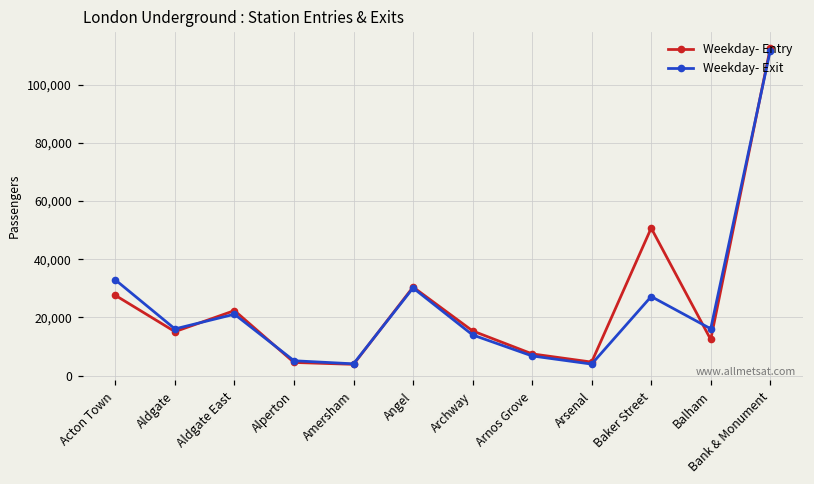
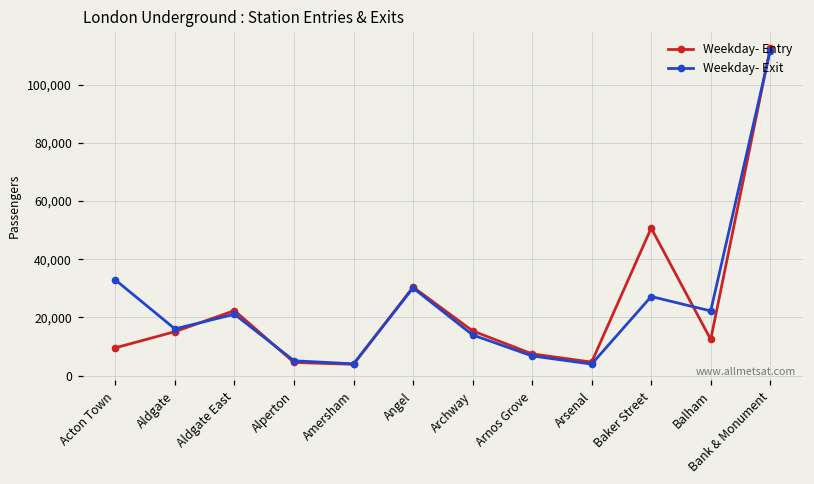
  {
    "Weekday- Entry": {
-     "Acton Town": "28,000",
+     "Acton Town": "10,000",
      "Aldgate East": "22,000",
      "Archway": "15,000",
      "Baker Street": "51,000",
      "Balham": "12,000"
    },
    "Weekday- Exit": {
      "Acton Town": "33,000",
      "Aldgate East": "21,000",
      "Archway": "14,000",
      "Baker Street": "27,000",
-     "Balham": "16,000"
+     "Balham": "22,000"
    }
  }
